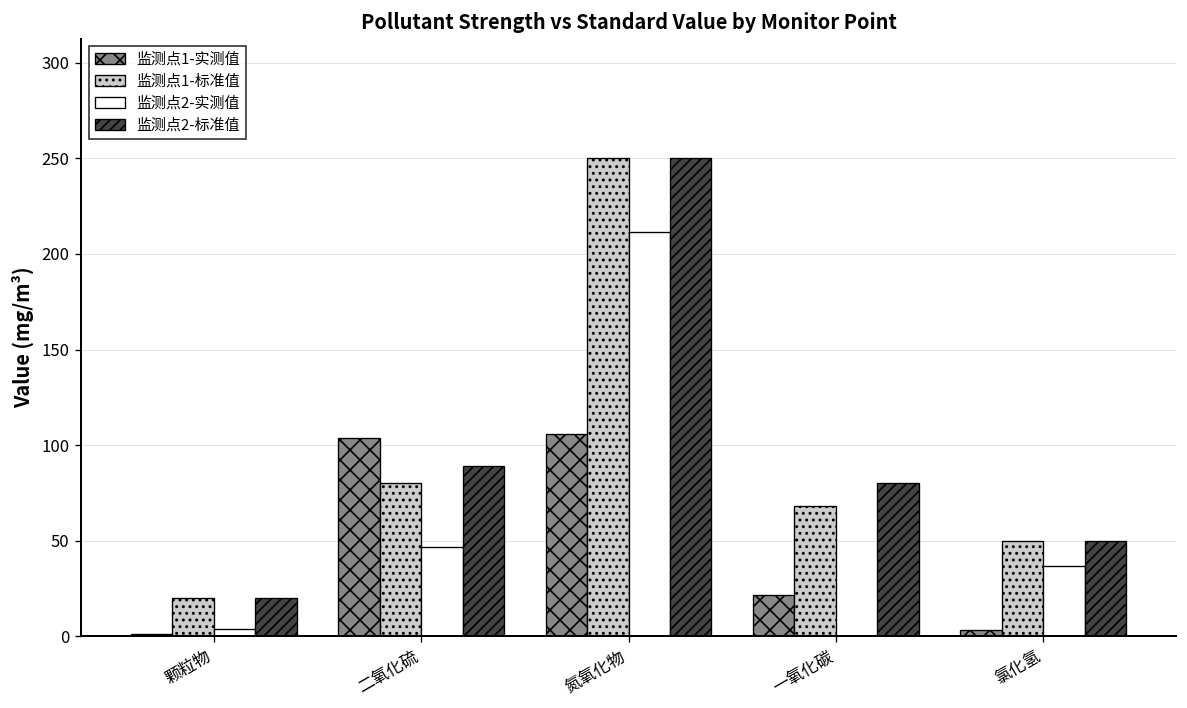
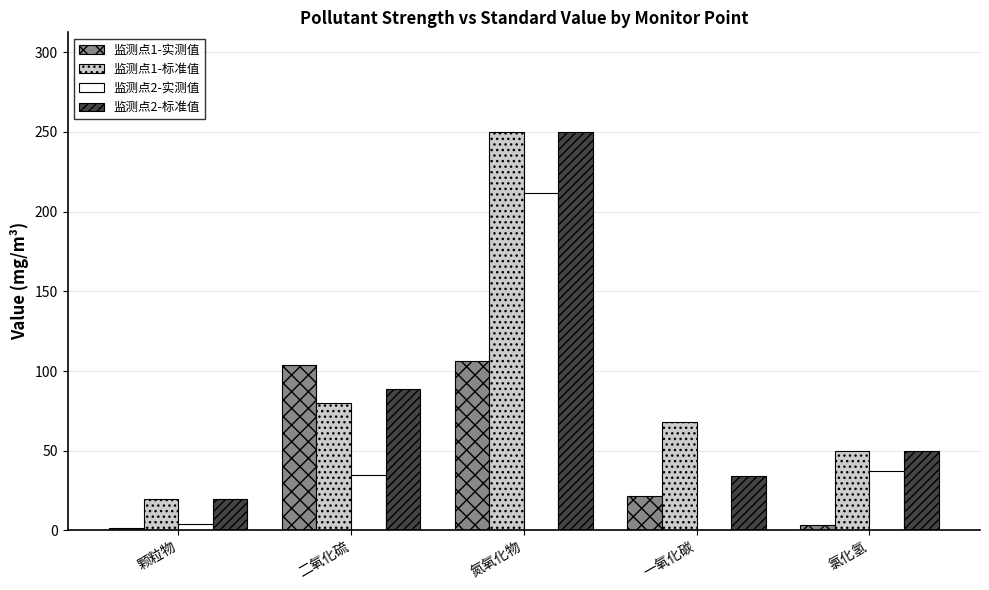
  {
    "监测点1-实测值": {
      "二氧化硫": 104,
      "氮氧化物": 106,
      "一氧化碳": 22,
      "氯化氢": 3
    },
    "监测点1-标准值": {
      "颗粒物": 20,
      "二氧化硫": 80,
      "氮氧化物": 250,
      "一氧化碳": 68,
      "氯化氢": 50
    },
    "监测点2-实测值": {
      "颗粒物": 4,
-     "二氧化硫": 47,
+     "二氧化硫": 35,
      "氮氧化物": 211,
      "氯化氢": 37
    },
    "监测点2-标准值": {
      "颗粒物": 20,
      "二氧化硫": 89,
      "氮氧化物": 250,
-     "一氧化碳": 80,
+     "一氧化碳": 34,
      "氯化氢": 50
    }
  }
